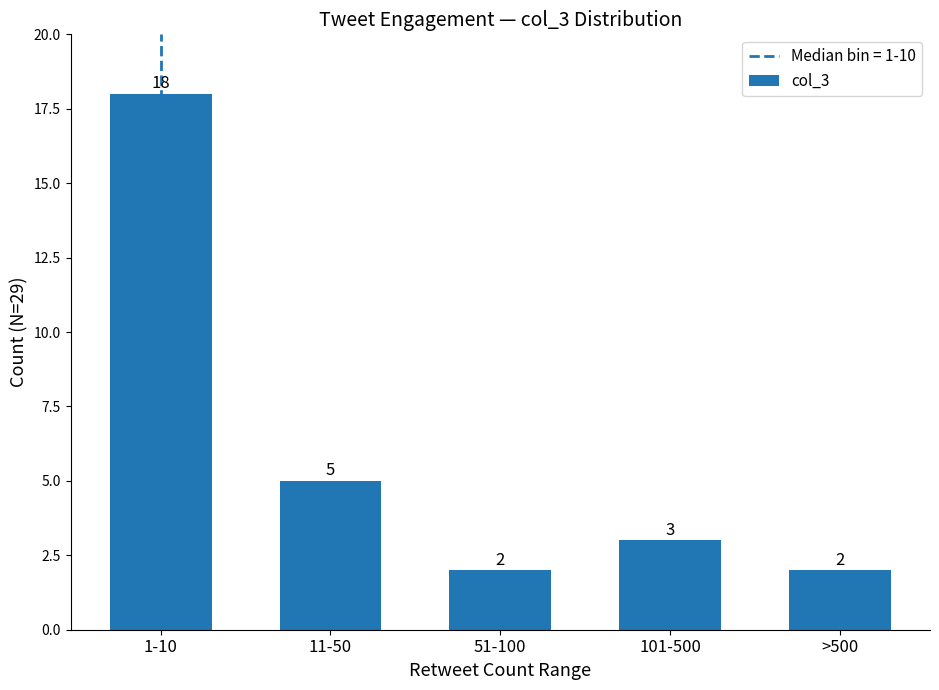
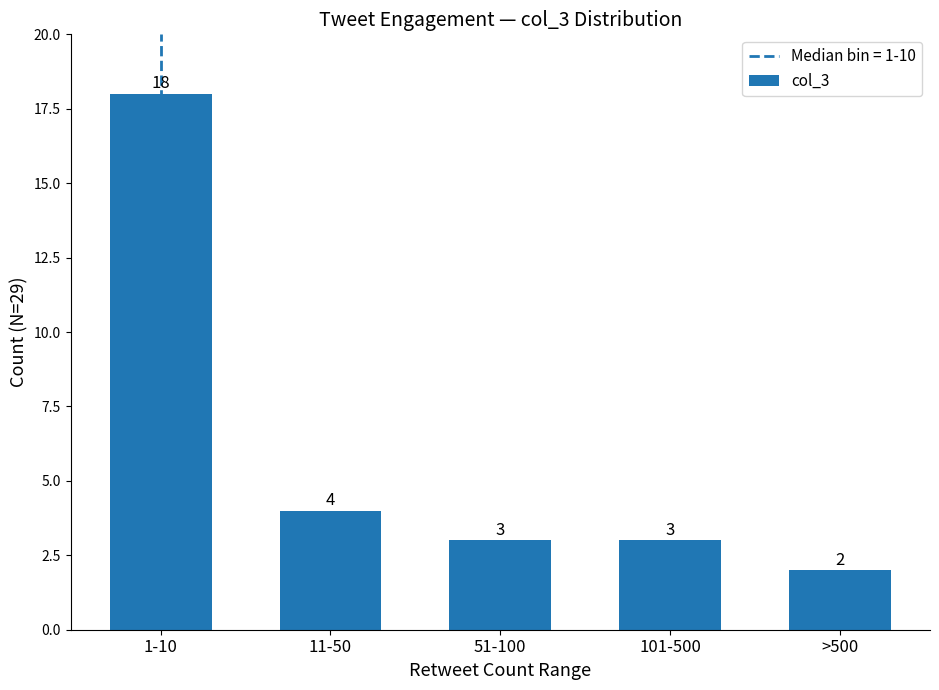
  {
    "1-10": 18,
-   "11-50": 5,
-   "51-100": 2,
+   "11-50": 4,
+   "51-100": 3,
    "101-500": 3,
    ">500": 2
  }
